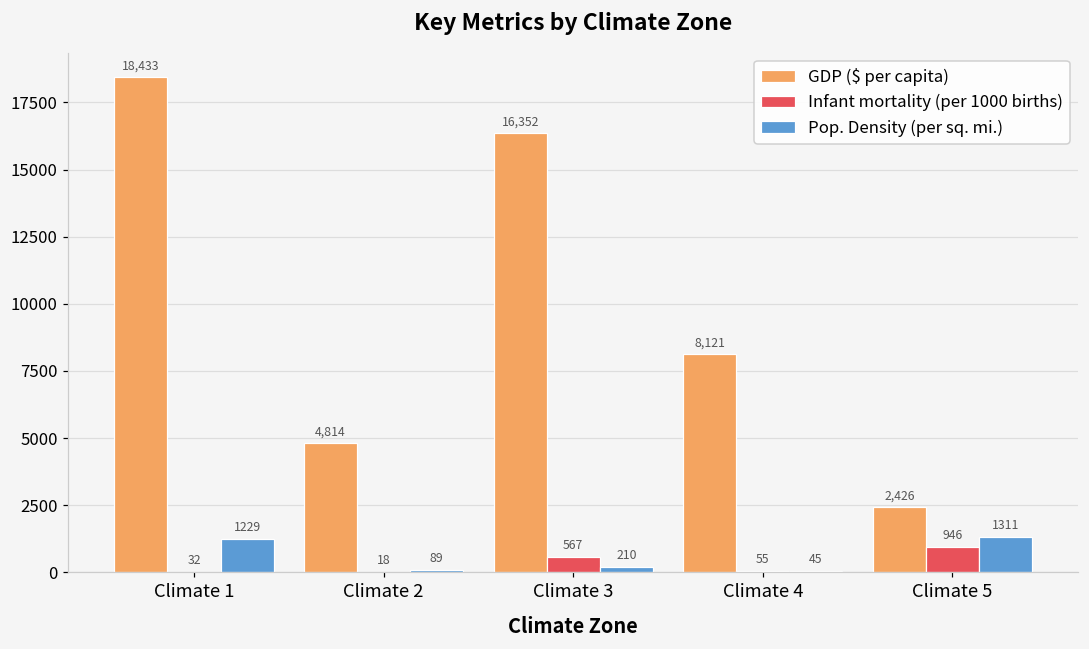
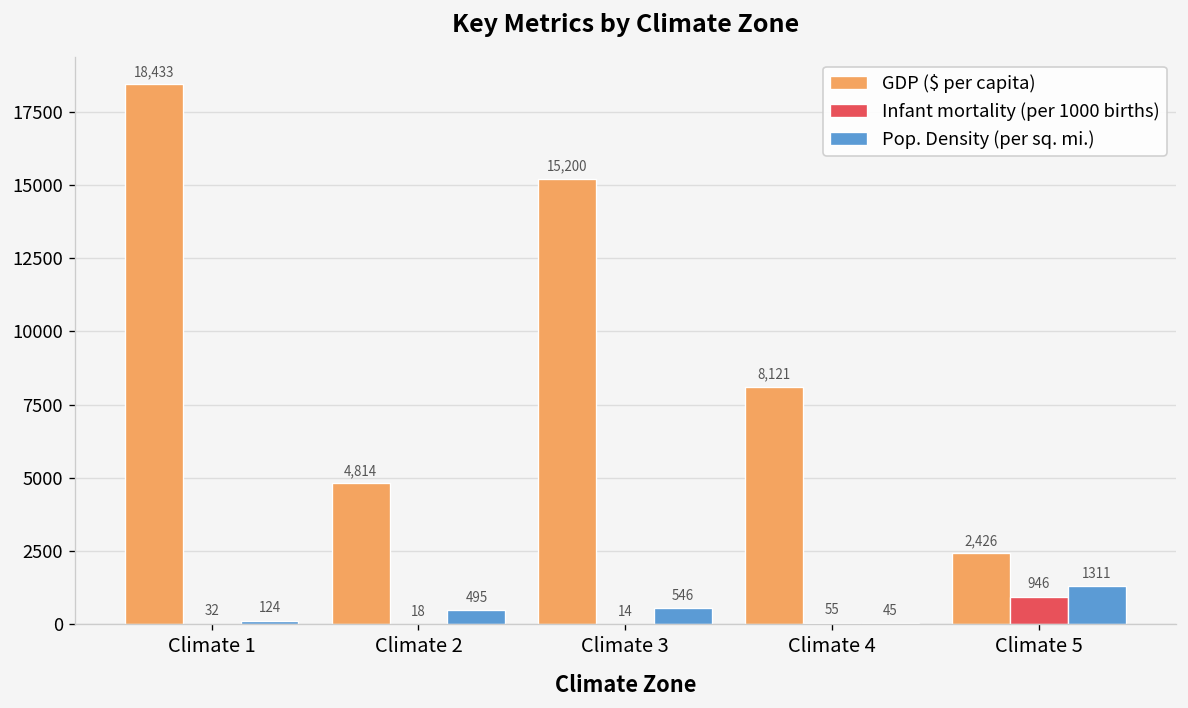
  {
    "GDP ($ per capita)": {
      "Climate 1": "18,433",
      "Climate 2": "4,814",
-     "Climate 3": "16,352",
+     "Climate 3": "15,200",
      "Climate 4": "8,121",
      "Climate 5": "2,426"
    },
    "Infant mortality (per 1000 births)": {
      "Climate 1": "32",
      "Climate 2": "18",
-     "Climate 3": "567",
+     "Climate 3": "14",
      "Climate 4": "55",
      "Climate 5": "946"
    },
    "Pop. Density (per sq. mi.)": {
-     "Climate 1": "1229",
-     "Climate 2": "89",
-     "Climate 3": "210",
+     "Climate 1": "124",
+     "Climate 2": "495",
+     "Climate 3": "546",
      "Climate 4": "45",
      "Climate 5": "1311"
    }
  }
